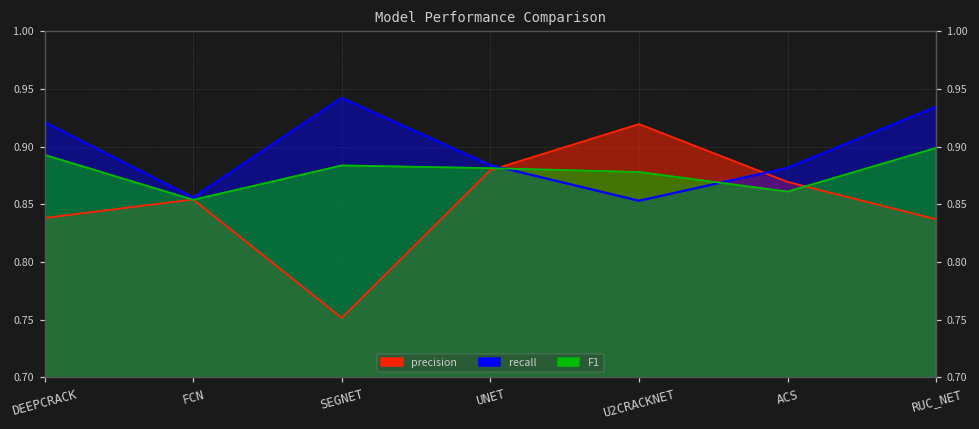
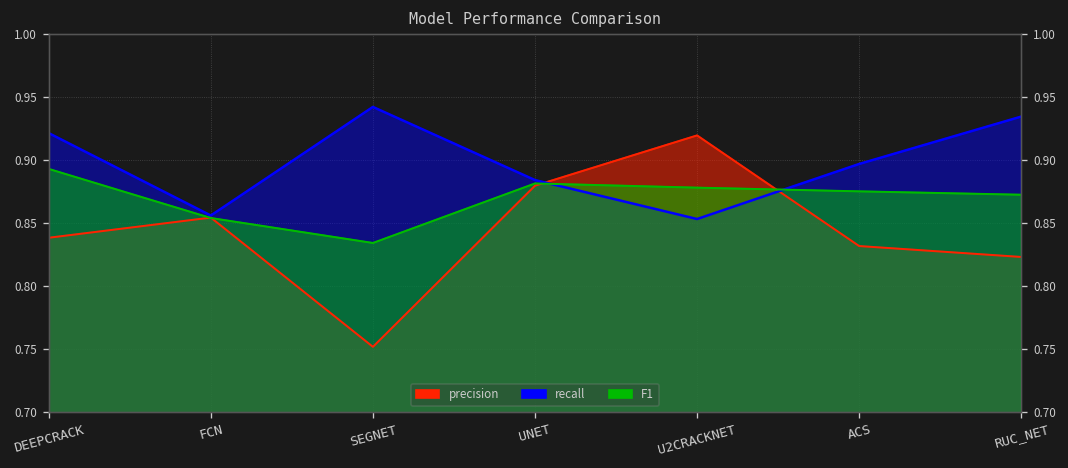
  {
    "precision": {
      "DEEPCRACK": 0.838,
      "SEGNET": 0.752,
      "U2CRACKNET": 0.919,
-     "ACS": 0.869,
-     "RUC_NET": 0.837
+     "ACS": 0.832,
+     "RUC_NET": 0.823
    },
    "recall": {
      "DEEPCRACK": 0.921,
      "SEGNET": 0.942,
      "UNET": 0.884,
      "U2CRACKNET": 0.853,
-     "ACS": 0.882,
+     "ACS": 0.897,
      "RUC_NET": 0.934
    },
    "F1": {
      "DEEPCRACK": 0.893,
-     "SEGNET": 0.884,
+     "SEGNET": 0.834,
      "U2CRACKNET": 0.878,
-     "ACS": 0.861,
-     "RUC_NET": 0.899
+     "ACS": 0.875,
+     "RUC_NET": 0.872
    }
  }
